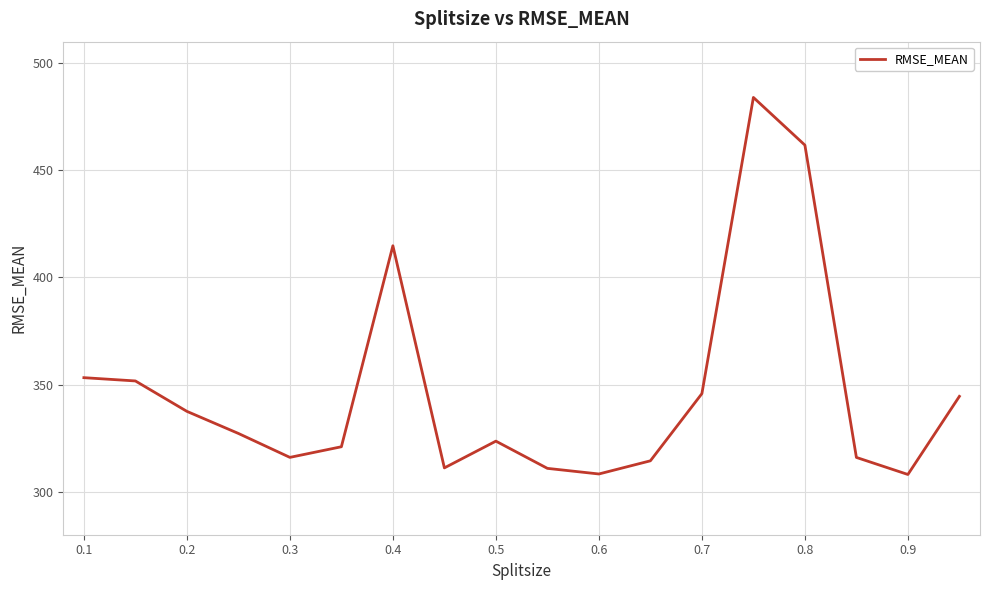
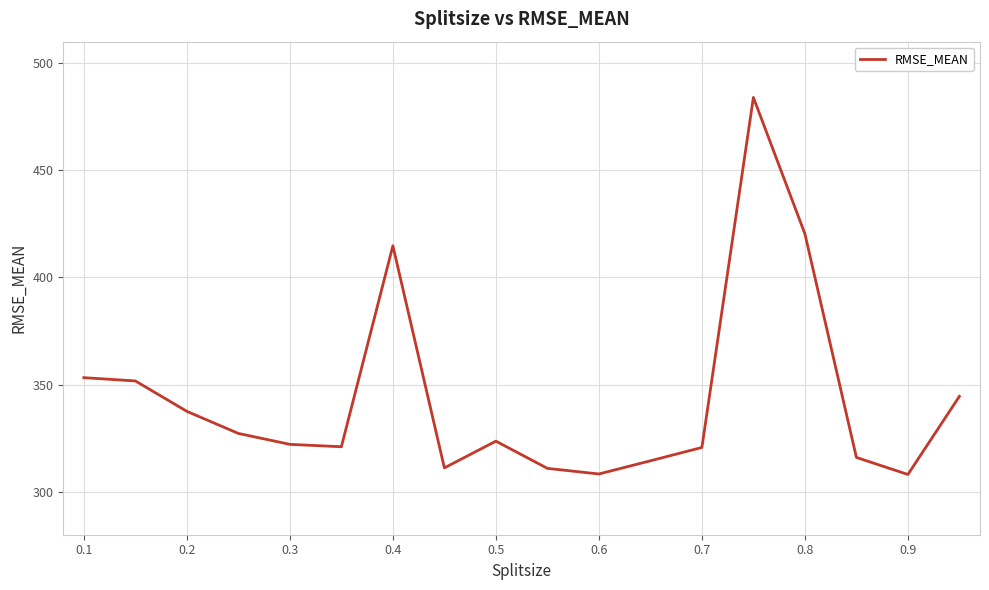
  {
    "0.1": 353,
    "0.2": 338,
-   "0.3": 316,
+   "0.3": 322,
    "0.4": 415,
    "0.5": 324,
    "0.6": 308,
-   "0.7": 346,
-   "0.8": 462,
+   "0.7": 321,
+   "0.8": 420,
    "0.9": 308
  }
